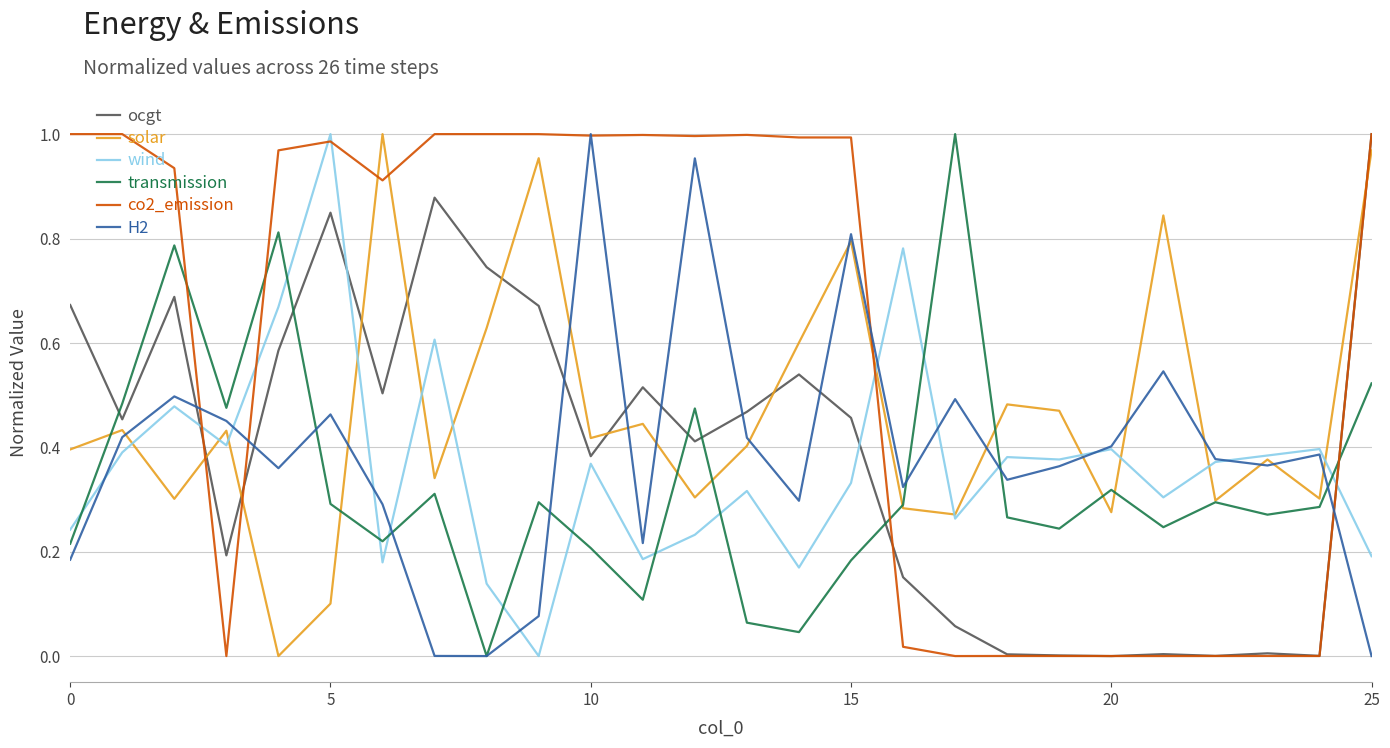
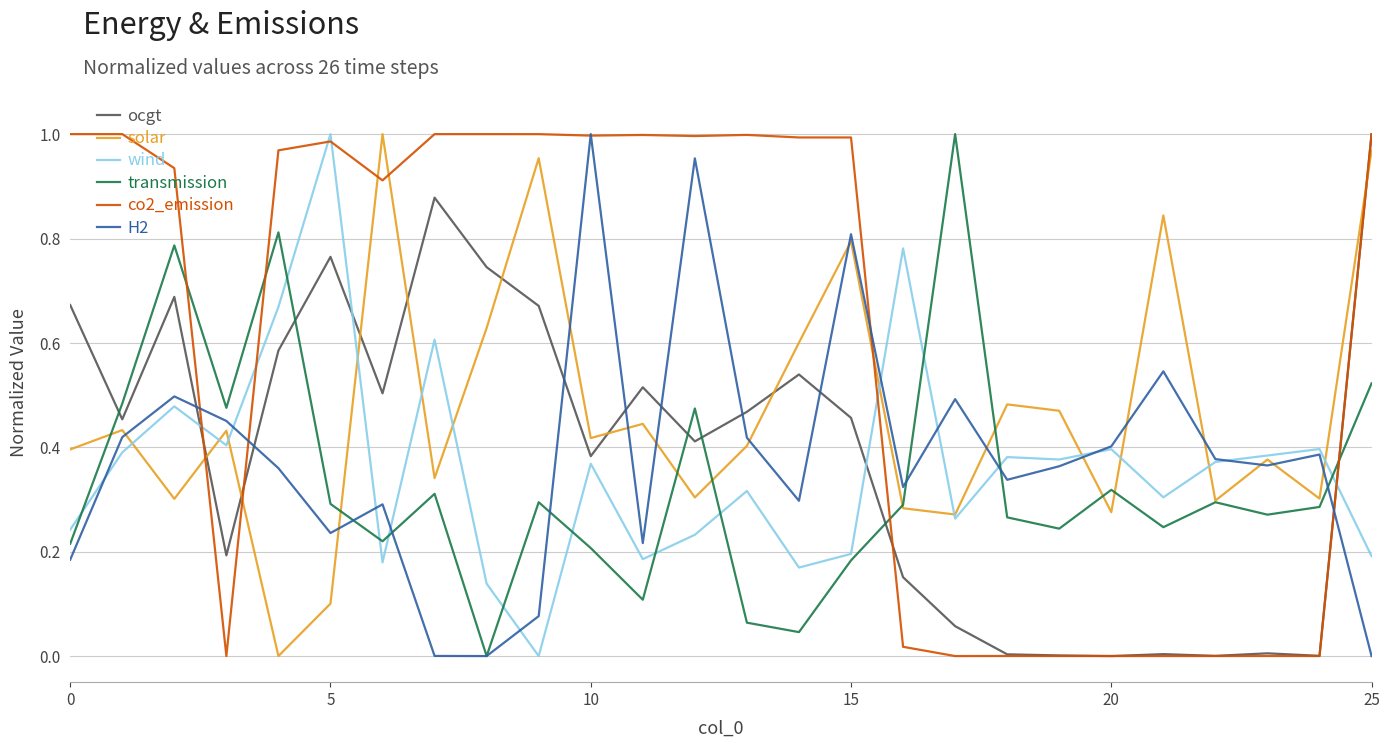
  {
    "ocgt": {
      "0": 0.67,
-     "5": 0.85,
+     "5": 0.76,
      "10": 0.38,
      "15": 0.46
    },
    "solar": {
      "0": 0.40,
      "5": 0.10,
      "10": 0.42,
      "15": 0.79,
      "20": 0.28,
      "25": 0.97
    },
    "wind": {
      "0": 0.24,
      "5": 1.00,
      "10": 0.37,
-     "15": 0.33,
+     "15": 0.20,
      "20": 0.40,
      "25": 0.19
    },
    "transmission": {
      "0": 0.22,
      "5": 0.29,
      "10": 0.21,
      "15": 0.18,
      "20": 0.32,
      "25": 0.52
    },
    "co2_emission": {
      "0": 1.00,
      "5": 0.99,
      "15": 0.99
    },
    "H2": {
      "0": 0.18,
-     "5": 0.46,
+     "5": 0.24,
      "15": 0.81,
      "20": 0.40,
      "25": 0.00
    }
  }
